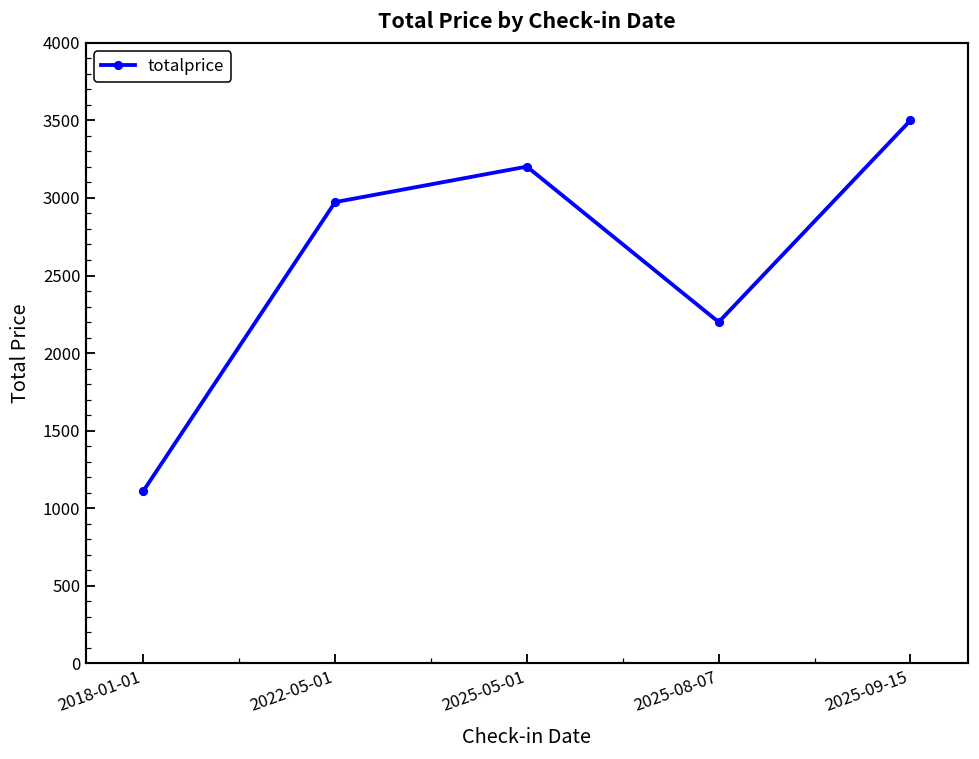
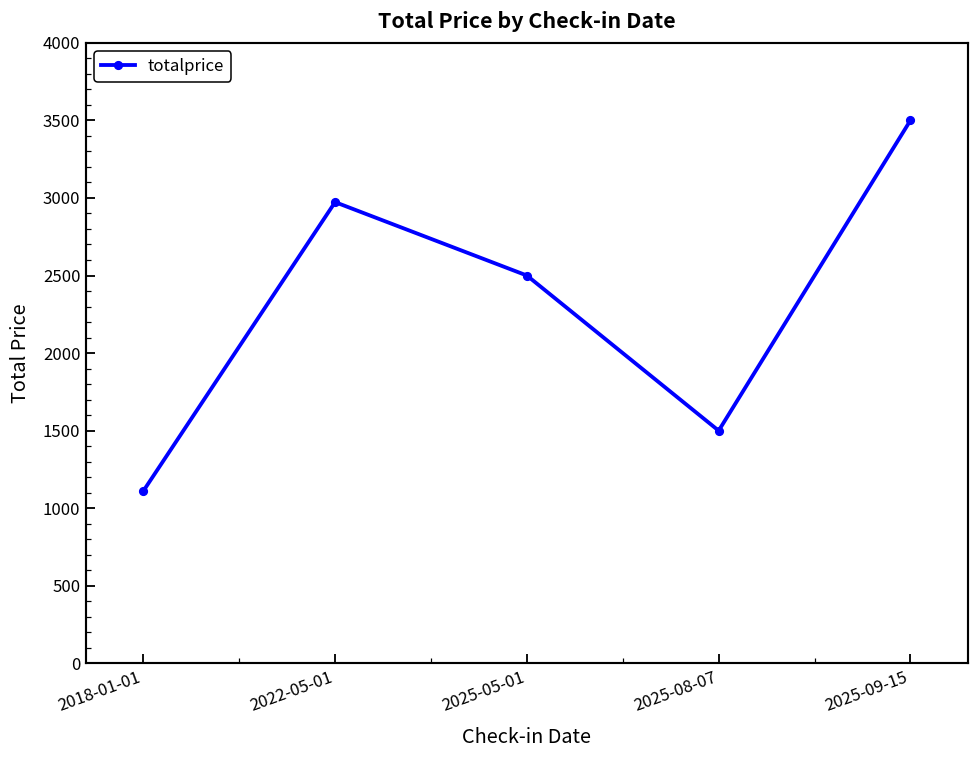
  {
    "2018-01-01": 1110,
    "2022-05-01": 2970,
-   "2025-05-01": 3200,
-   "2025-08-07": 2200,
+   "2025-05-01": 2500,
+   "2025-08-07": 1500,
    "2025-09-15": 3500
  }
